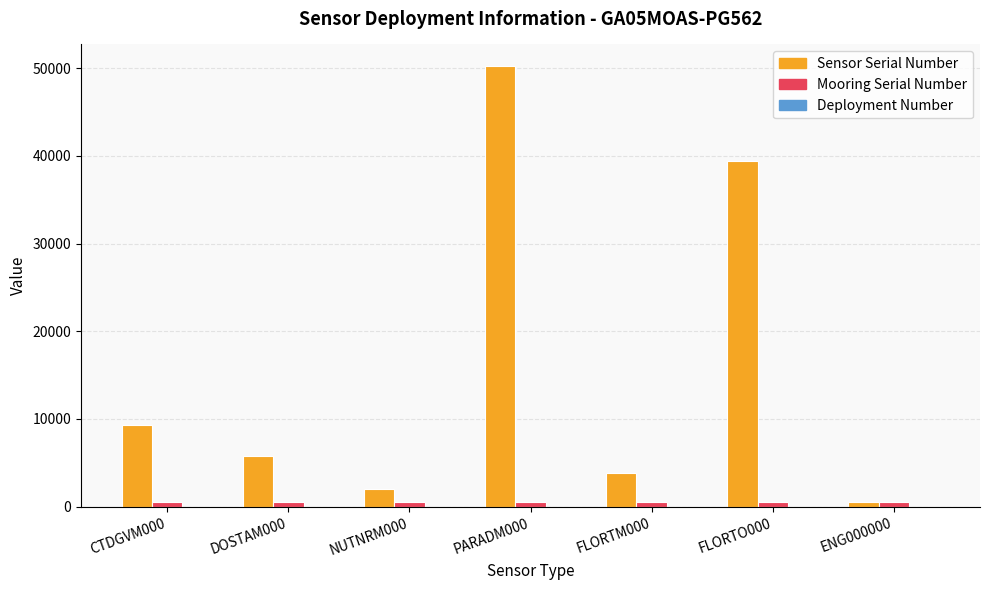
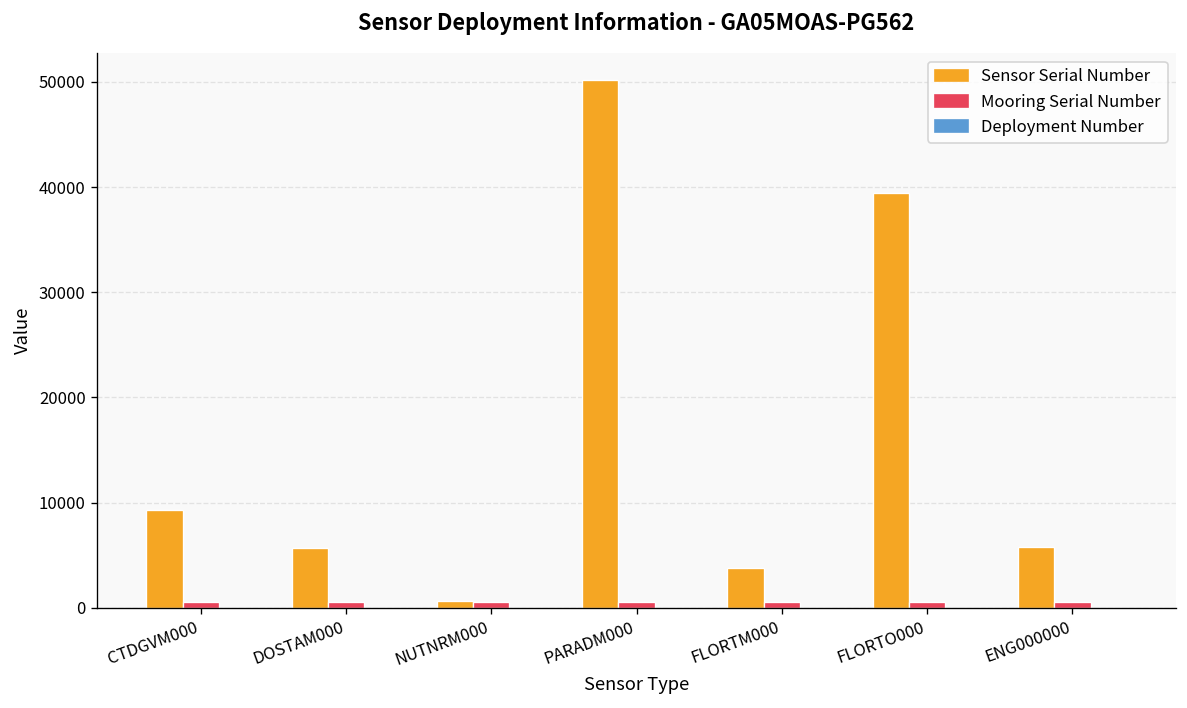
  {
    "Sensor Serial Number": {
      "CTDGVM000": 9000,
      "DOSTAM000": 6000,
-     "NUTNRM000": 2000,
+     "NUTNRM000": 1000,
      "PARADM000": 50000,
      "FLORTM000": 4000,
      "FLORTO000": 39000,
-     "ENG000000": 1000
+     "ENG000000": 6000
    },
    "Mooring Serial Number": {
      "CTDGVM000": 1000,
      "DOSTAM000": 1000,
      "NUTNRM000": 1000,
      "PARADM000": 1000,
      "FLORTM000": 1000,
      "FLORTO000": 1000,
      "ENG000000": 1000
    }
  }
